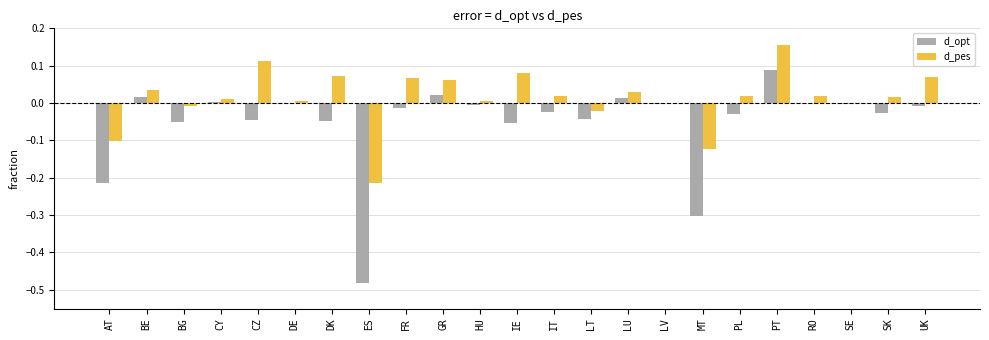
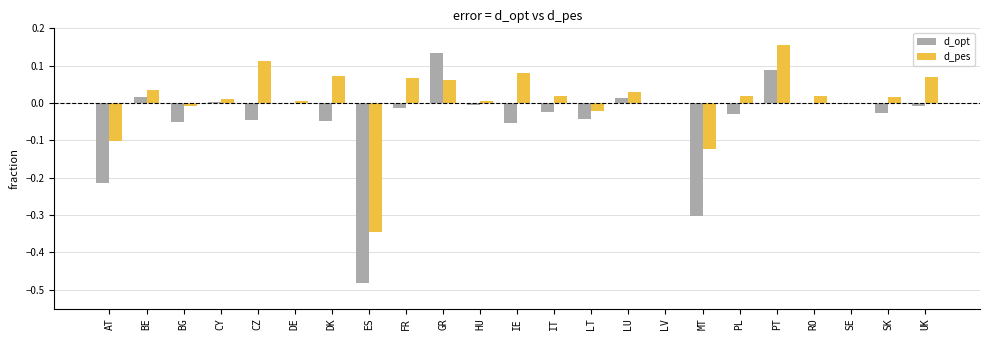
  {
    "d_opt": {
      "AT": -0.21,
      "BE": 0.02,
      "BG": -0.05,
      "CZ": -0.04,
      "DK": -0.05,
      "ES": -0.48,
      "FR": -0.01,
-     "GR": 0.02,
+     "GR": 0.13,
      "IE": -0.05,
      "IT": -0.02,
      "LT": -0.04,
      "LU": 0.01,
      "MT": -0.30,
      "PL": -0.03,
      "PT": 0.09,
      "SK": -0.03,
      "UK": -0.01
    },
    "d_pes": {
      "AT": -0.10,
      "BE": 0.03,
      "BG": -0.01,
      "CY": 0.01,
      "CZ": 0.11,
      "DK": 0.07,
-     "ES": -0.21,
+     "ES": -0.35,
      "FR": 0.07,
      "GR": 0.06,
      "IE": 0.08,
      "IT": 0.02,
      "LT": -0.02,
      "LU": 0.03,
      "MT": -0.12,
      "PL": 0.02,
      "PT": 0.15,
      "RO": 0.02,
      "SK": 0.02,
      "UK": 0.07
    }
  }
